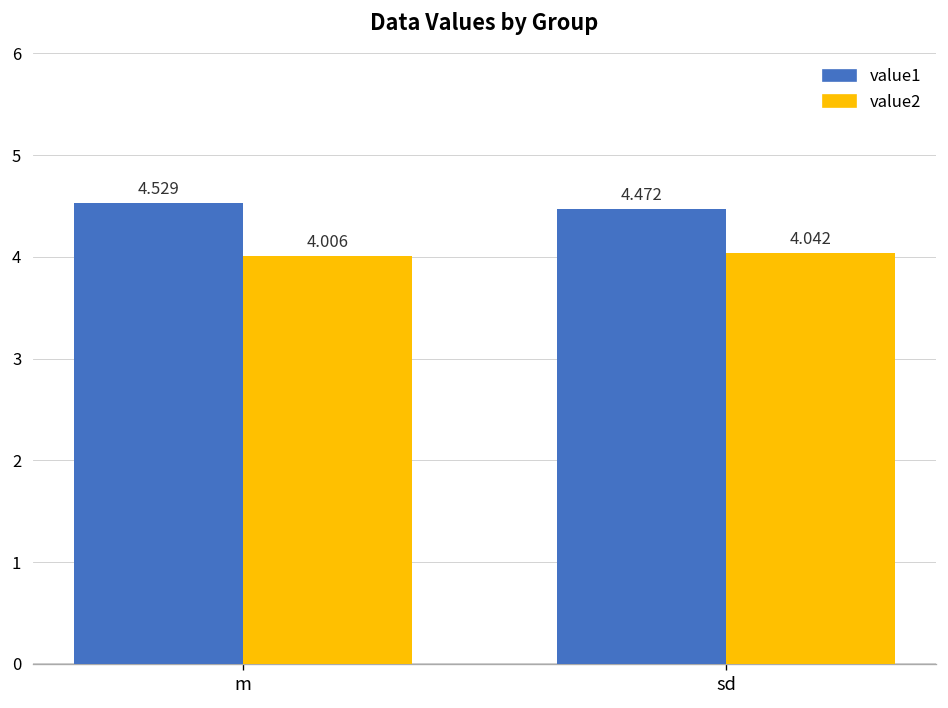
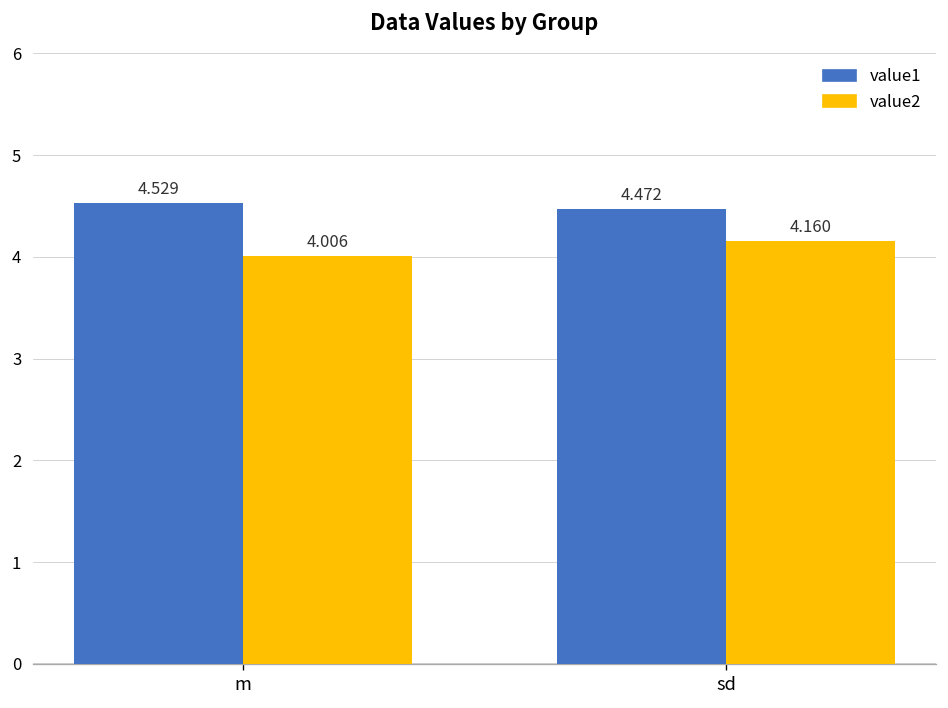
  {
    "value1": {
      "m": 4.529,
      "sd": 4.472
    },
    "value2": {
      "m": 4.006,
-     "sd": 4.042
+     "sd": 4.160
    }
  }
